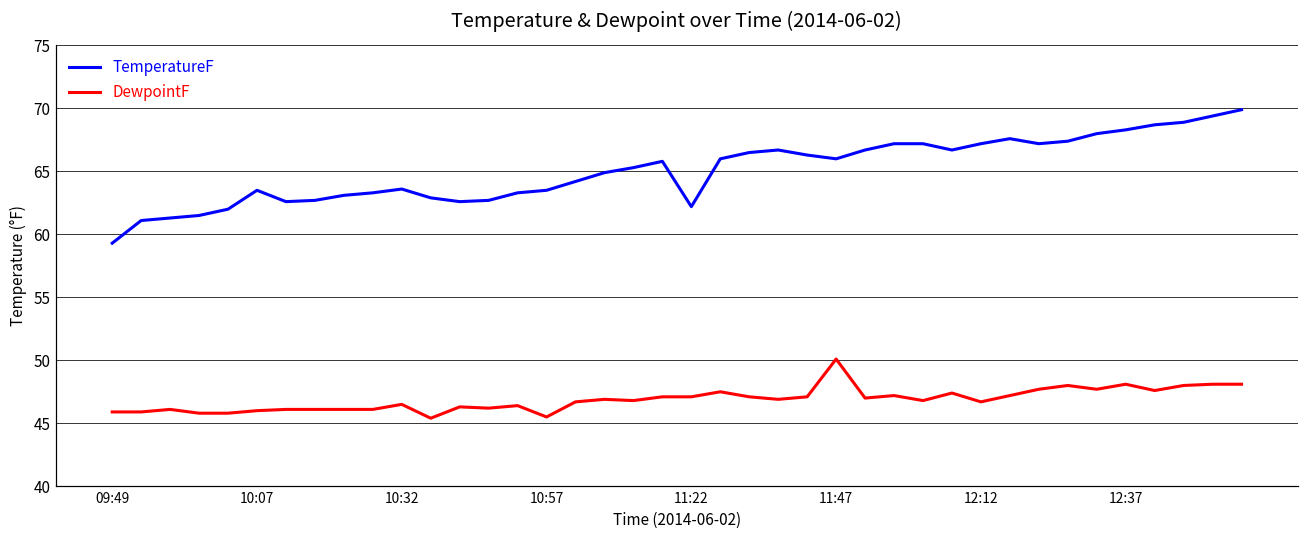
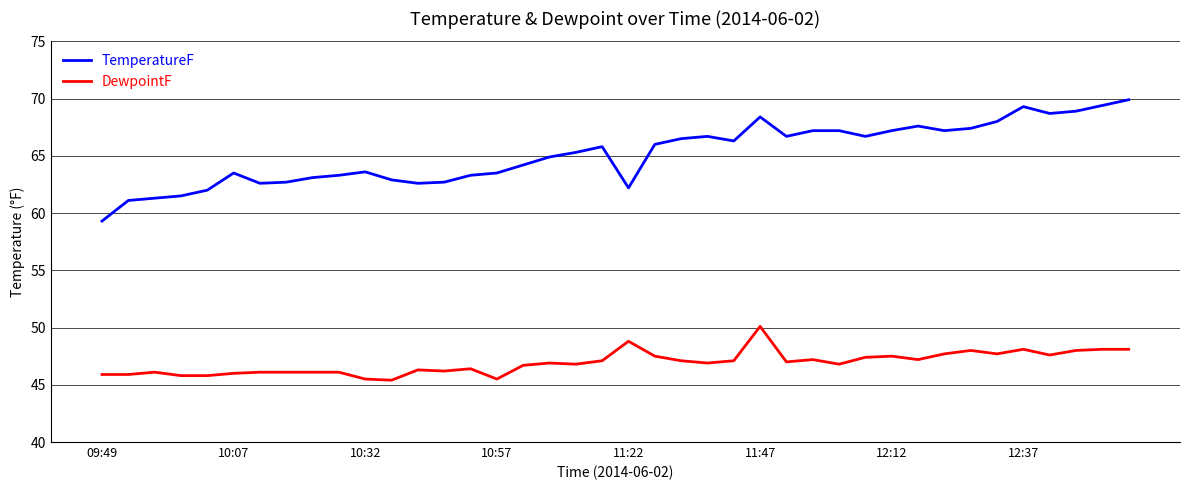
  {
    "TemperatureF": {
      "09:49": 59.3,
      "10:07": 63.5,
      "10:32": 63.6,
      "10:57": 63.5,
      "11:22": 62.2,
-     "11:47": 66.0,
+     "11:47": 68.4,
      "12:12": 67.2,
-     "12:37": 68.3
+     "12:37": 69.3
    },
    "DewpointF": {
      "09:49": 45.9,
      "10:07": 46.0,
-     "10:32": 46.5,
+     "10:32": 45.5,
      "10:57": 45.5,
-     "11:22": 47.1,
+     "11:22": 48.8,
      "11:47": 50.1,
-     "12:12": 46.7,
+     "12:12": 47.5,
      "12:37": 48.1
    }
  }
